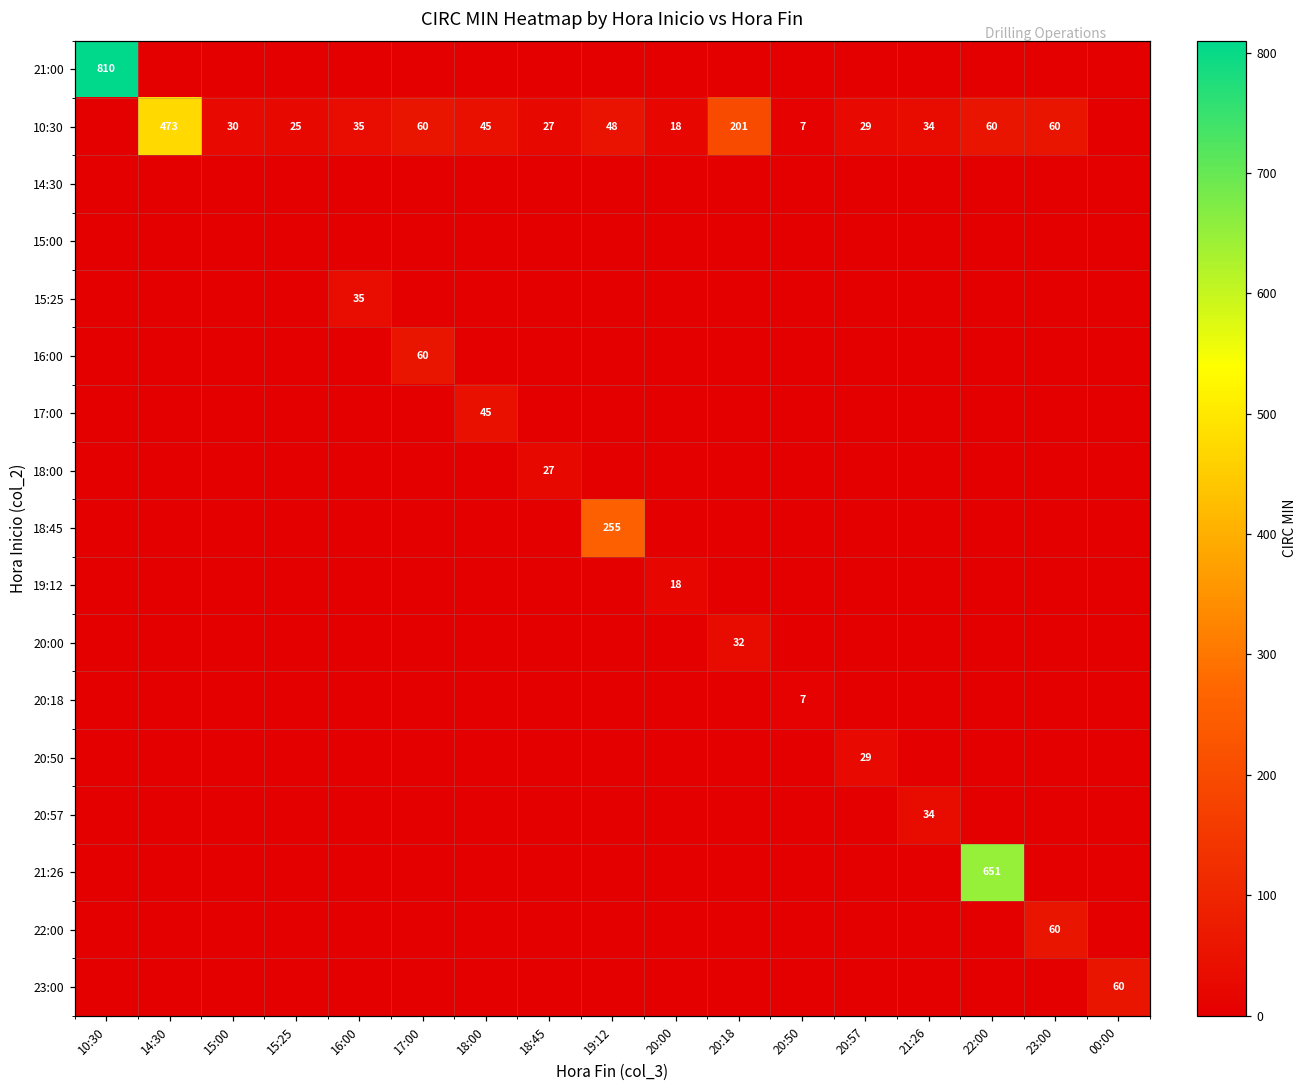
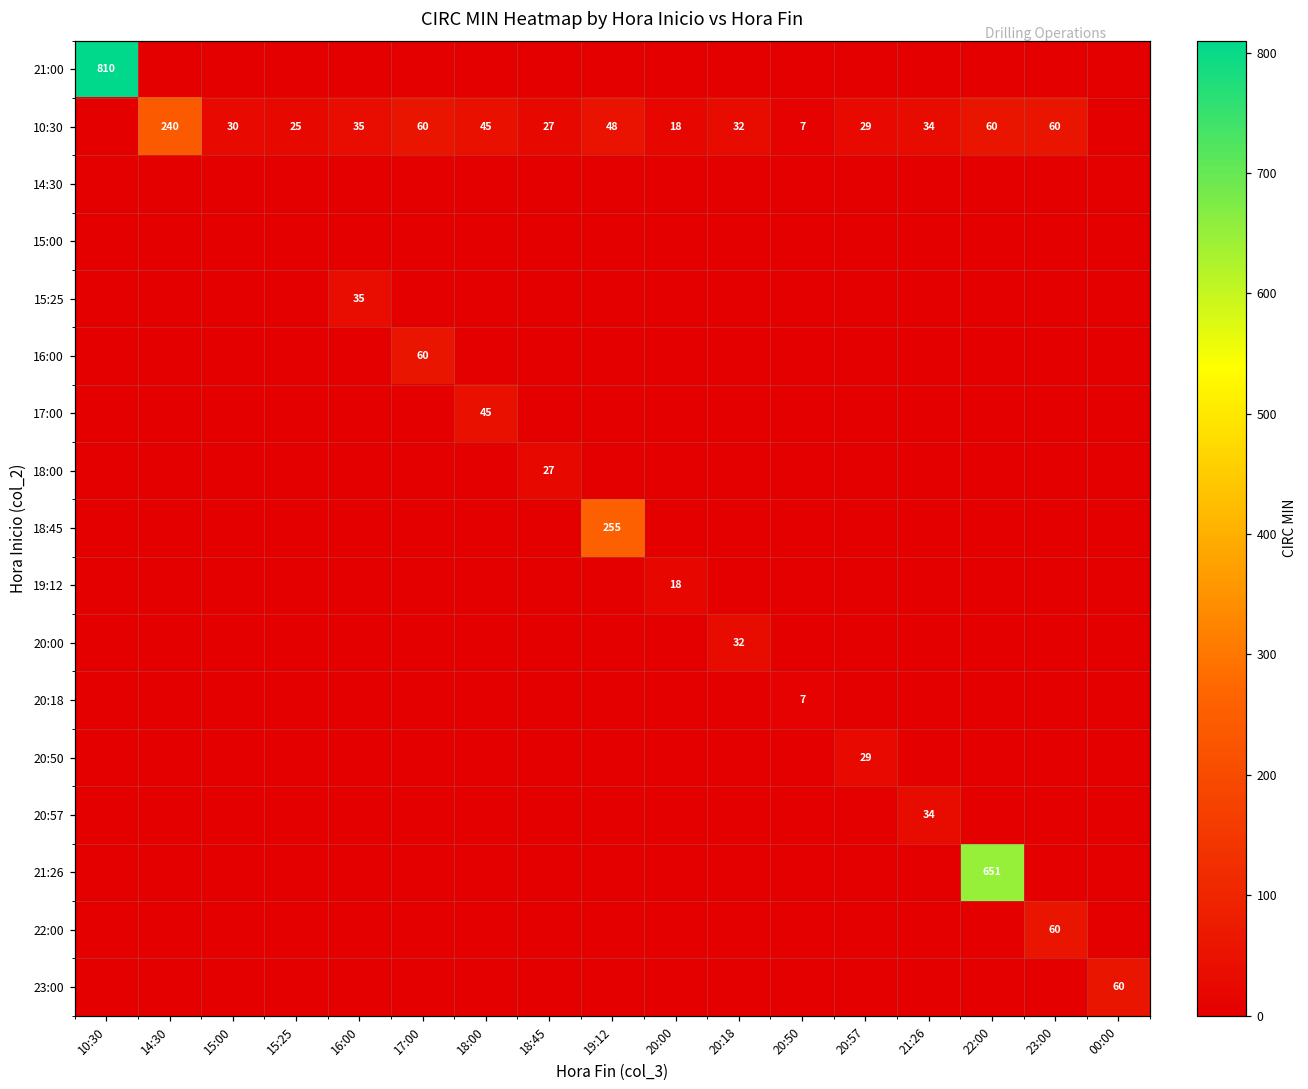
  {
    "21:00": {
      "10:30": 810
    },
    "10:30": {
-     "14:30": 473,
+     "14:30": 240,
      "15:00": 30,
      "15:25": 25,
      "16:00": 35,
      "17:00": 60,
      "18:00": 45,
      "18:45": 27,
      "19:12": 48,
      "20:00": 18,
-     "20:18": 201,
+     "20:18": 32,
      "20:50": 7,
      "20:57": 29,
      "21:26": 34,
      "22:00": 60,
      "23:00": 60
    },
    "15:25": {
      "16:00": 35
    },
    "16:00": {
      "17:00": 60
    },
    "17:00": {
      "18:00": 45
    },
    "18:00": {
      "18:45": 27
    },
    "18:45": {
      "19:12": 255
    },
    "19:12": {
      "20:00": 18
    },
    "20:00": {
      "20:18": 32
    },
    "20:18": {
      "20:50": 7
    },
    "20:50": {
      "20:57": 29
    },
    "20:57": {
      "21:26": 34
    },
    "21:26": {
      "22:00": 651
    },
    "22:00": {
      "23:00": 60
    },
    "23:00": {
      "00:00": 60
    }
  }
